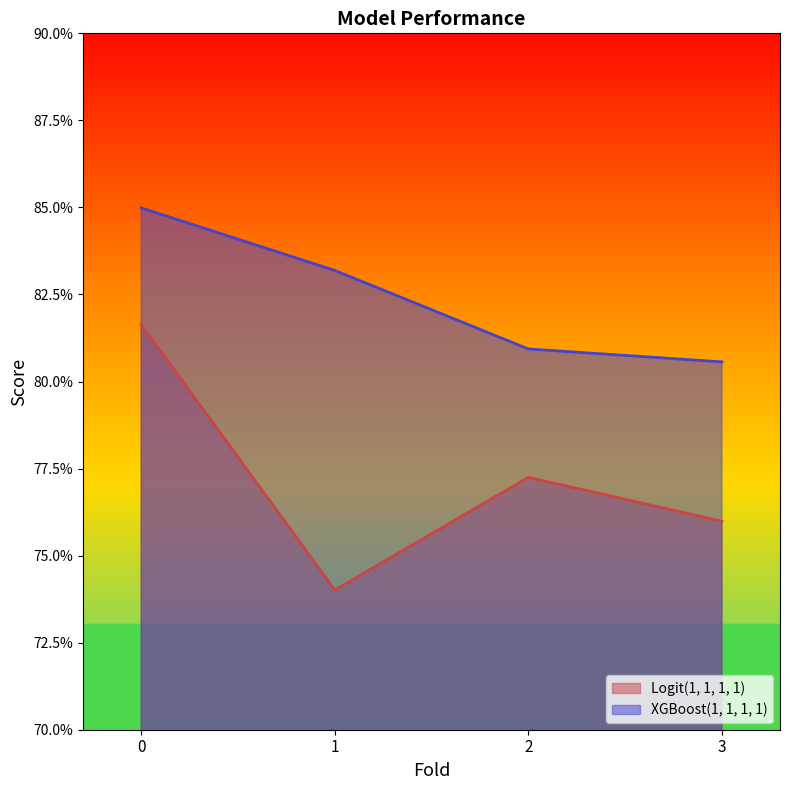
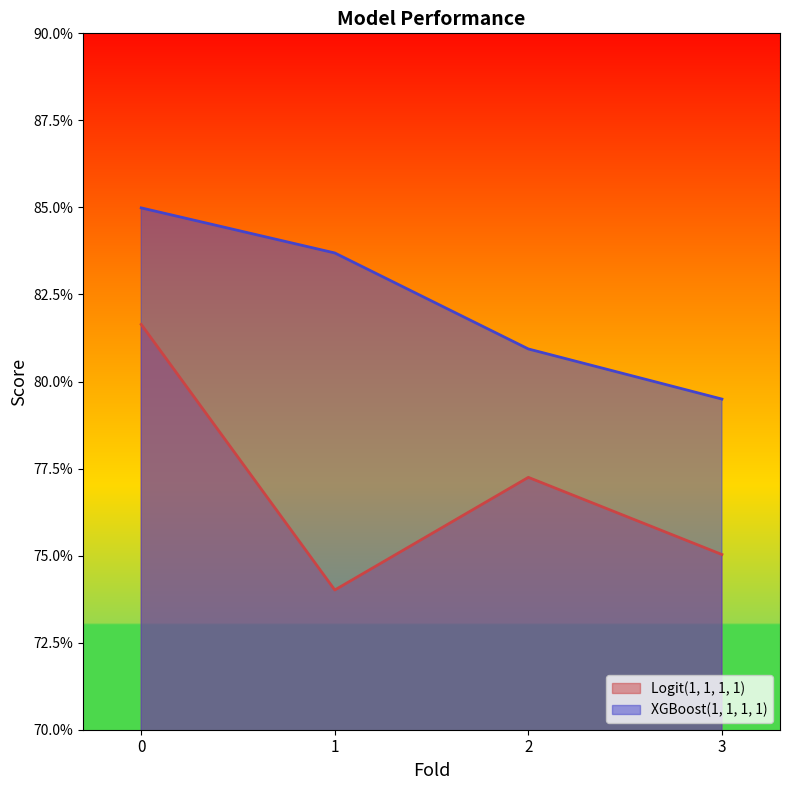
  {
    "Logit(1, 1, 1, 1)": {
      "0": "81.6%",
      "1": "74.0%",
      "2": "77.2%",
-     "3": "76.0%"
+     "3": "75.0%"
    },
    "XGBoost(1, 1, 1, 1)": {
      "0": "85.0%",
-     "1": "83.2%",
+     "1": "83.7%",
      "2": "80.9%",
-     "3": "80.6%"
+     "3": "79.5%"
    }
  }
